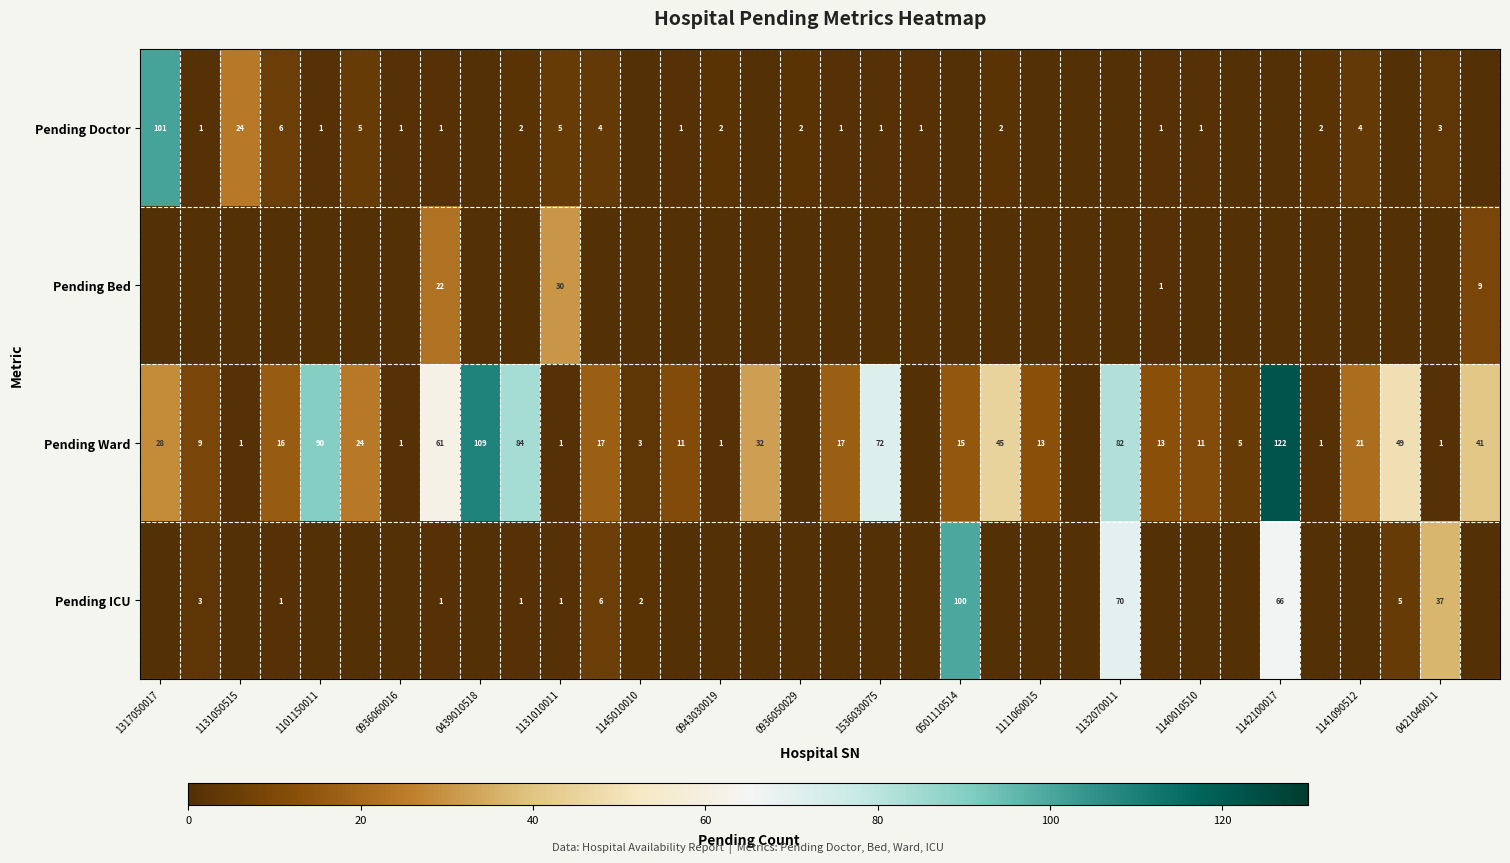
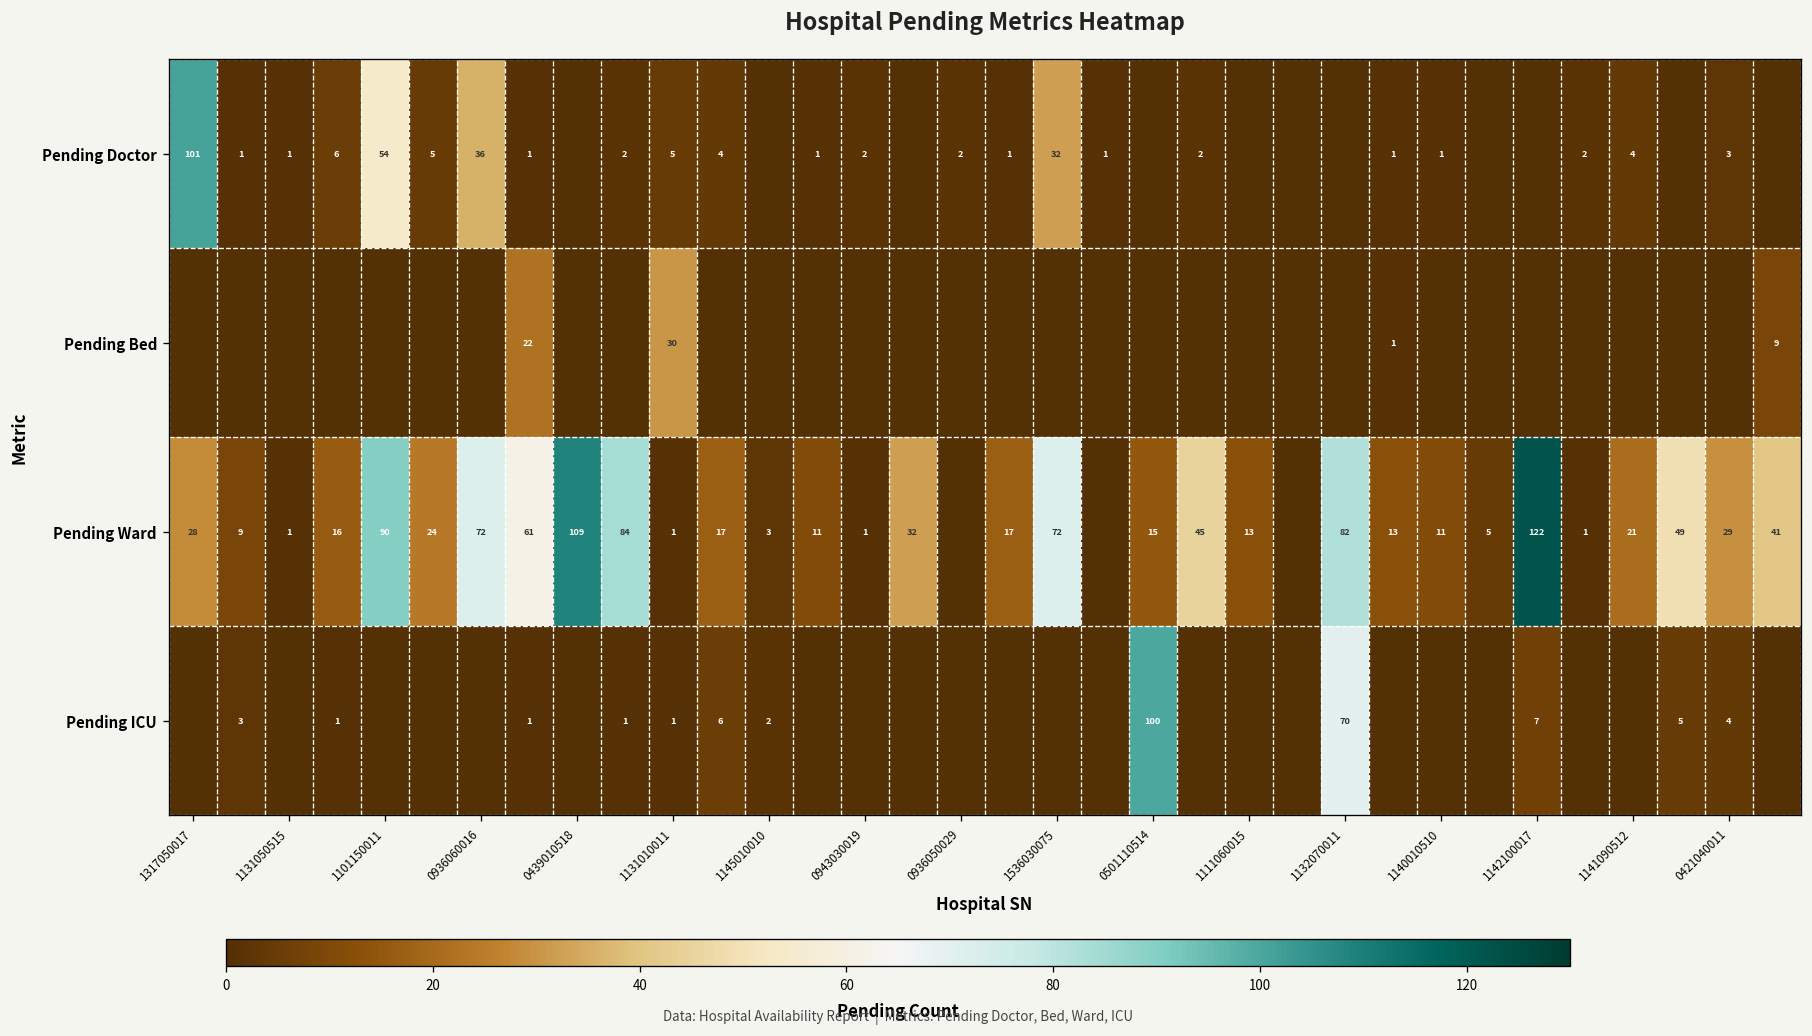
  {
    "Pending Doctor": {
      "1317050017": 101,
-     "1131050515": 24,
-     "1101150011": 1,
-     "0936060016": 1,
+     "1131050515": 1,
+     "1101150011": 54,
+     "0936060016": 36,
      "1131010011": 5,
      "0943030019": 2,
      "0936050029": 2,
-     "1536030075": 1,
+     "1536030075": 32,
      "1140010510": 1,
      "1141090512": 4,
      "0421040011": 3
    },
    "Pending Bed": {
      "1131010011": 30
    },
    "Pending Ward": {
      "1317050017": 28,
      "1131050515": 1,
      "1101150011": 90,
-     "0936060016": 1,
+     "0936060016": 72,
      "0439010518": 109,
      "1131010011": 1,
      "1145010010": 3,
      "0943030019": 1,
      "1536030075": 72,
      "0501110514": 15,
      "1111060015": 13,
      "1132070011": 82,
      "1140010510": 11,
      "1142100017": 122,
      "1141090512": 21,
-     "0421040011": 1
+     "0421040011": 29
    },
    "Pending ICU": {
      "1131010011": 1,
      "1145010010": 2,
      "0501110514": 100,
      "1132070011": 70,
-     "1142100017": 66,
-     "0421040011": 37
+     "1142100017": 7,
+     "0421040011": 4
    }
  }
